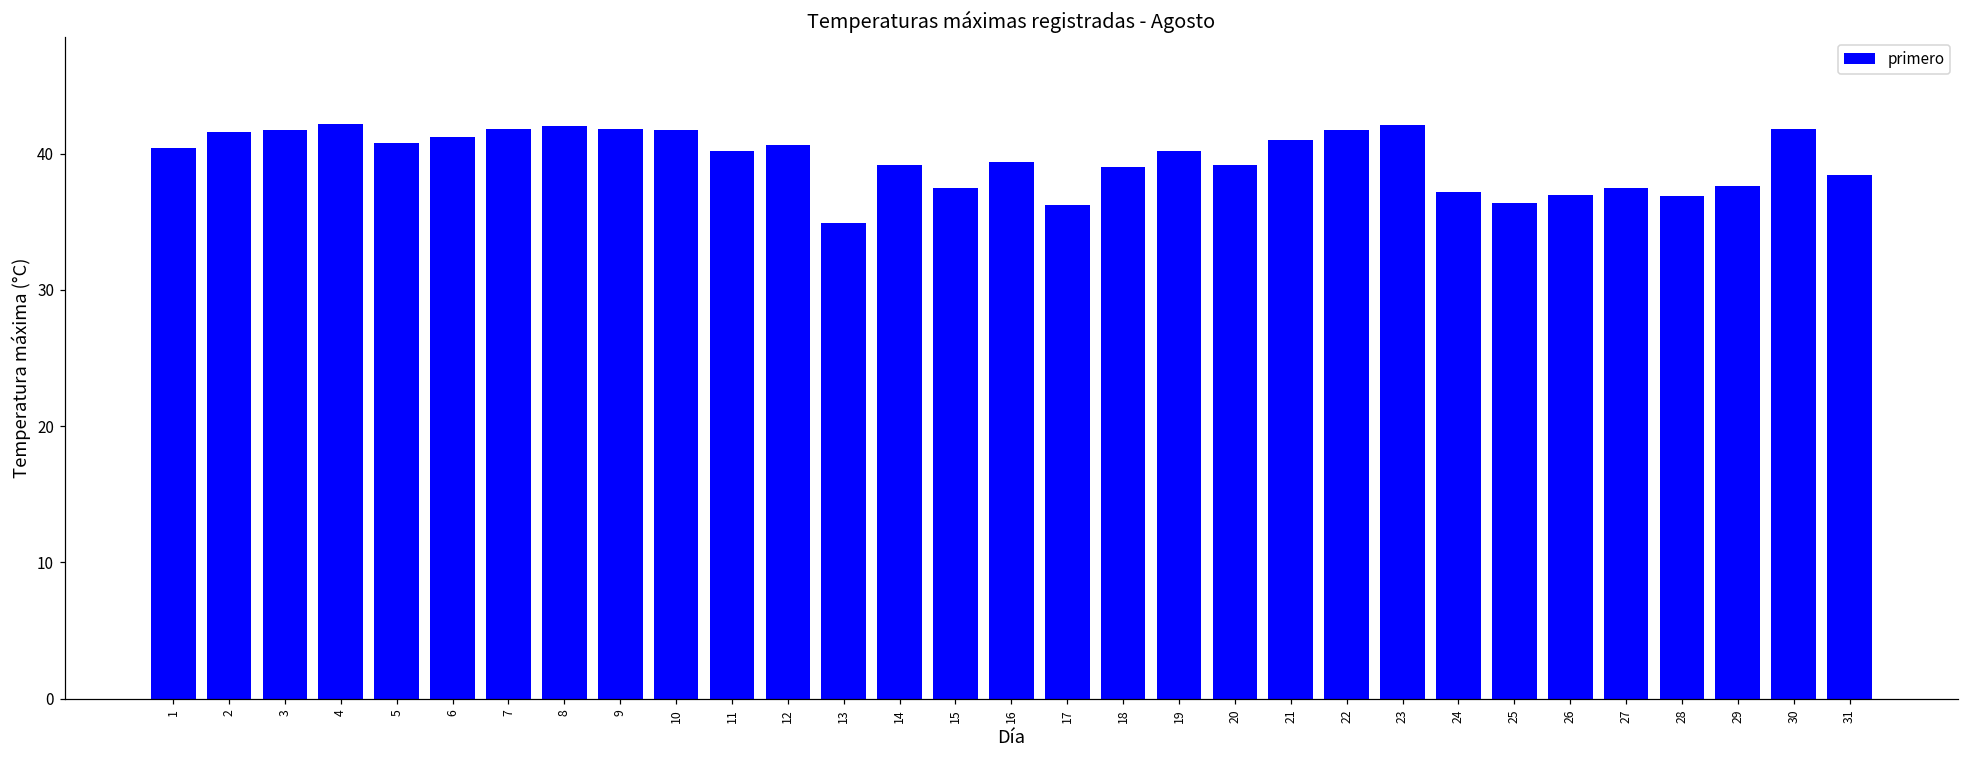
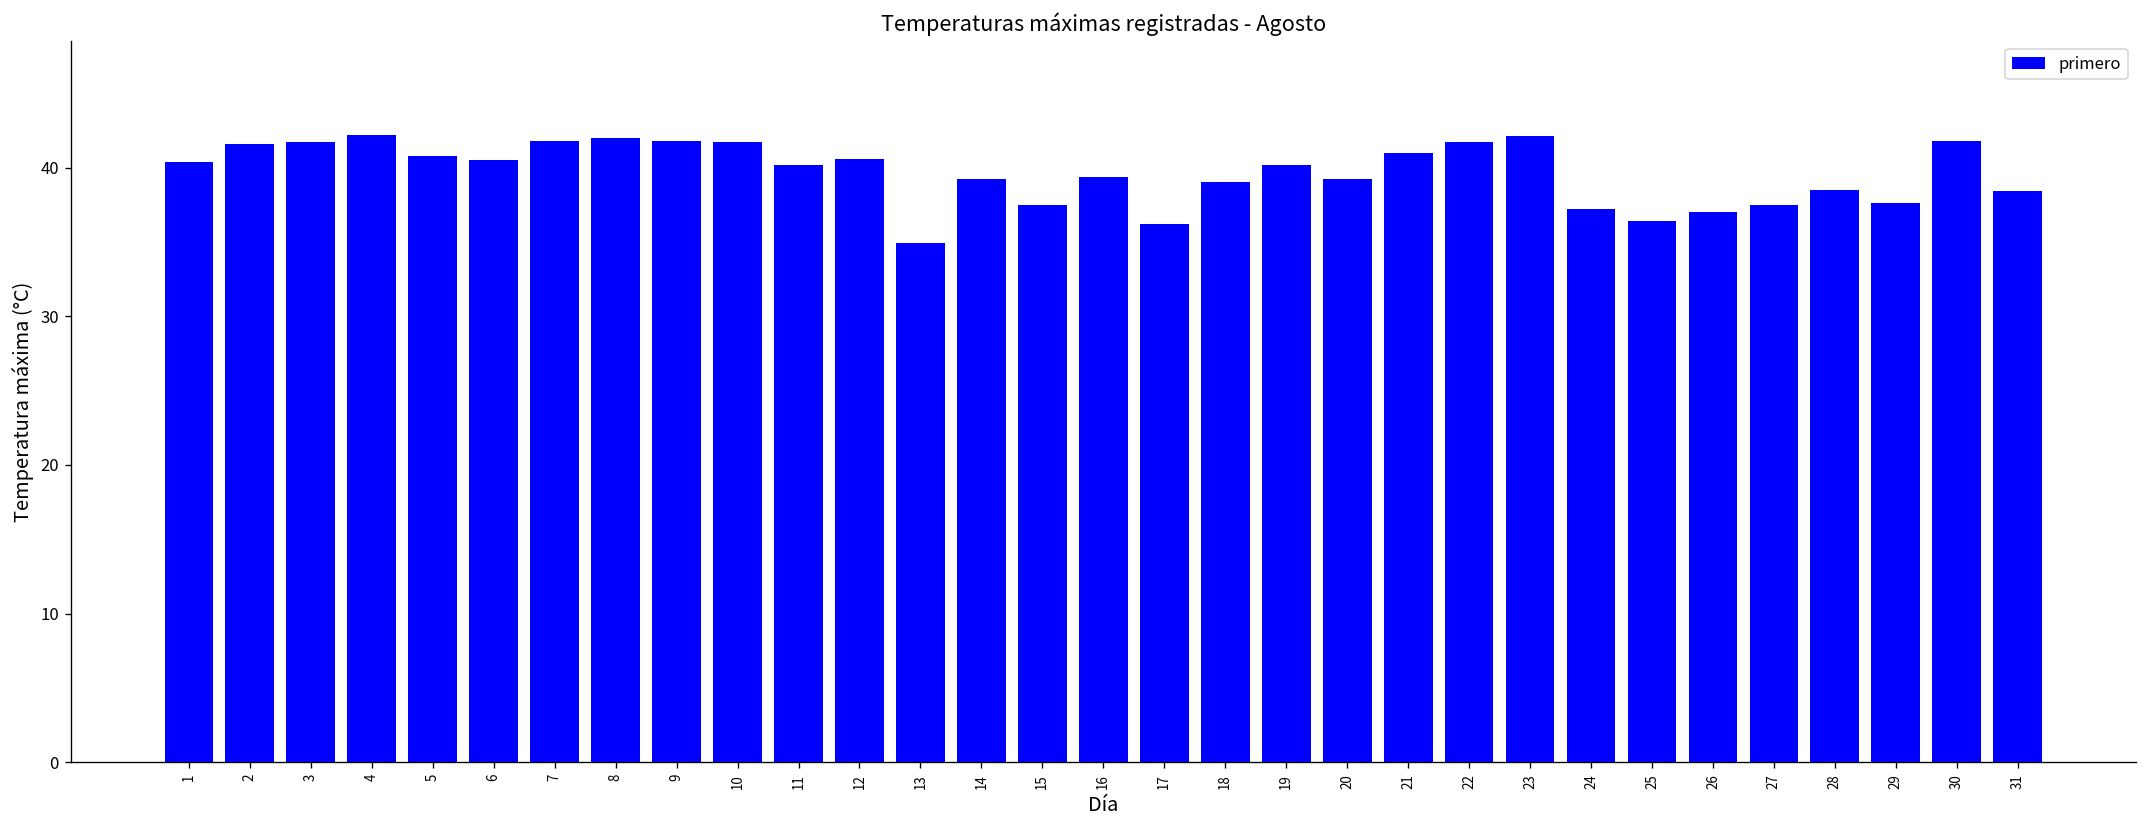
  {
    "1": 40.4,
    "2": 41.6,
    "3": 41.7,
    "4": 42.2,
    "5": 40.8,
-   "6": 41.2,
+   "6": 40.5,
    "7": 41.8,
    "8": 42.0,
    "9": 41.8,
    "10": 41.7,
    "11": 40.2,
    "12": 40.6,
    "13": 34.9,
    "14": 39.2,
    "15": 37.5,
    "16": 39.4,
    "17": 36.2,
    "18": 39.0,
    "19": 40.2,
    "20": 39.2,
    "21": 41.0,
    "22": 41.7,
    "23": 42.1,
    "24": 37.2,
    "25": 36.4,
    "26": 37.0,
    "27": 37.5,
-   "28": 36.9,
+   "28": 38.5,
    "29": 37.6,
    "30": 41.8,
    "31": 38.4
  }
